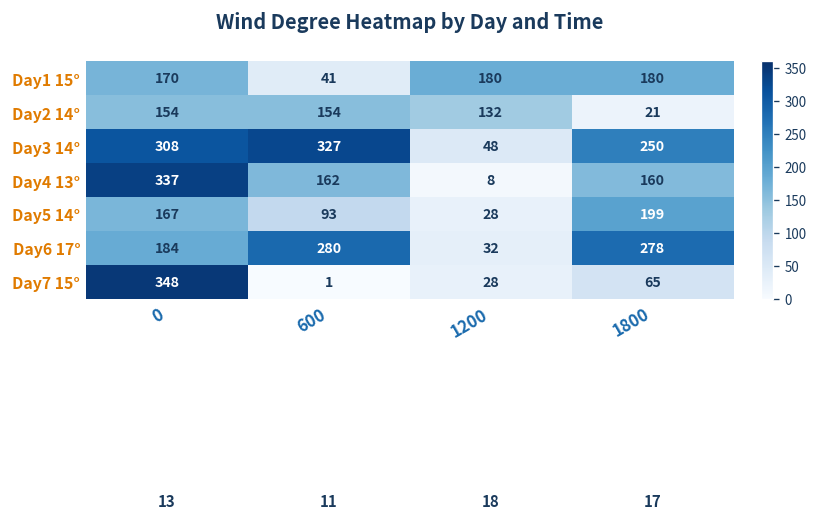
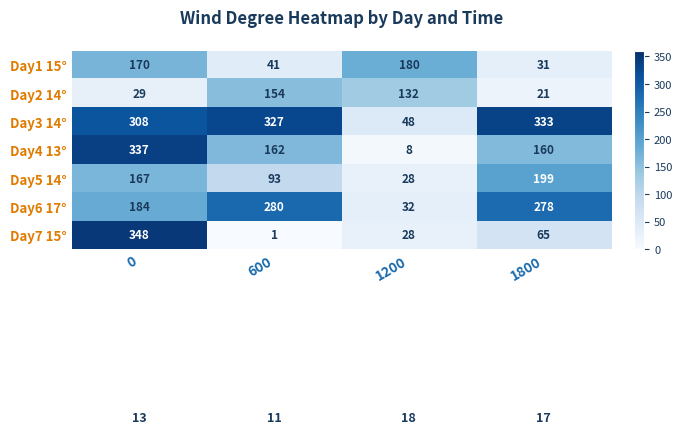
  {
    "Day1 15°": {
      "0": 170,
      "600": 41,
      "1200": 180,
-     "1800": 180
+     "1800": 31
    },
    "Day2 14°": {
-     "0": 154,
+     "0": 29,
      "600": 154,
      "1200": 132,
      "1800": 21
    },
    "Day3 14°": {
      "0": 308,
      "600": 327,
      "1200": 48,
-     "1800": 250
+     "1800": 333
    },
    "Day4 13°": {
      "0": 337,
      "600": 162,
      "1200": 8,
      "1800": 160
    },
    "Day5 14°": {
      "0": 167,
      "600": 93,
      "1200": 28,
      "1800": 199
    },
    "Day6 17°": {
      "0": 184,
      "600": 280,
      "1200": 32,
      "1800": 278
    },
    "Day7 15°": {
      "0": 348,
      "600": 1,
      "1200": 28,
      "1800": 65
    }
  }
